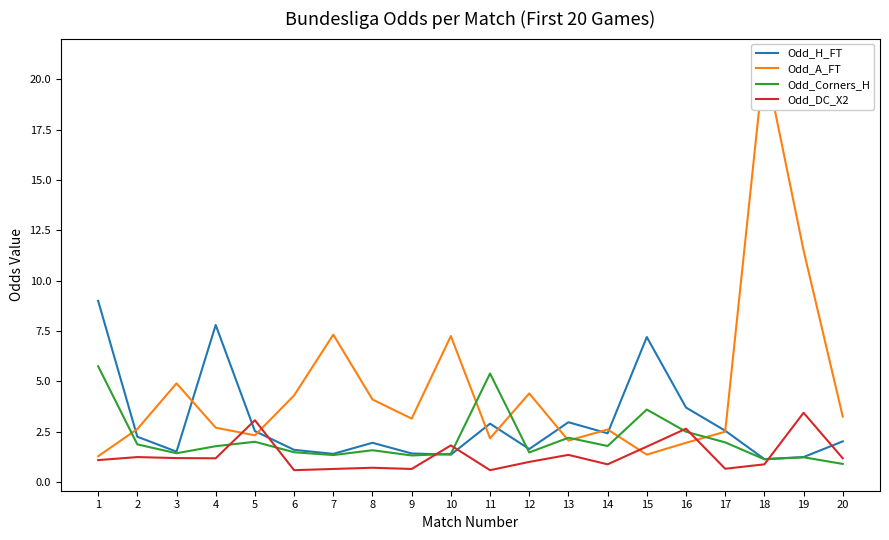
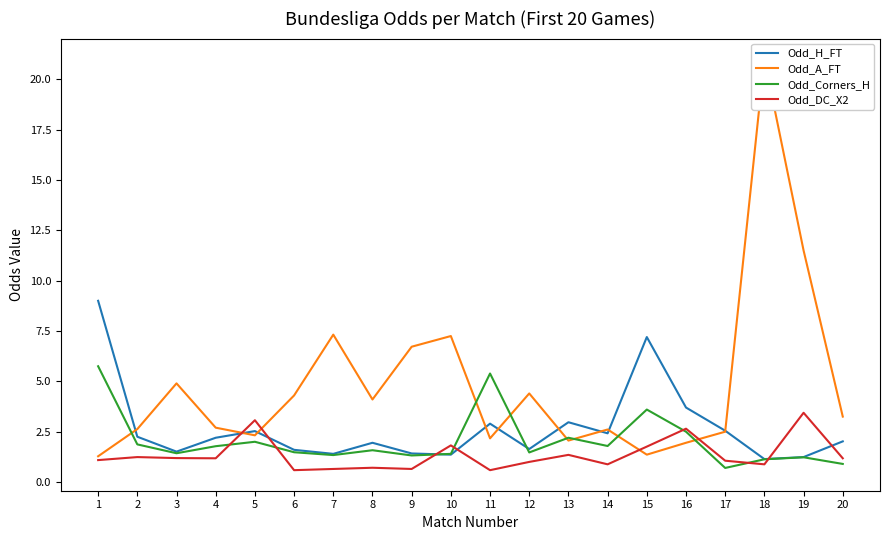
  {
    "Odd_H_FT": {
      "1": 9.0,
      "2": 2.3,
-     "4": 7.8,
+     "4": 2.2,
      "5": 2.5,
      "8": 2.0,
      "11": 2.9,
      "12": 1.6,
      "13": 3.0,
      "14": 2.4,
      "15": 7.2,
      "16": 3.7,
      "20": 2.0
    },
    "Odd_A_FT": {
      "1": 1.3,
      "2": 2.6,
      "3": 4.9,
      "4": 2.7,
      "5": 2.3,
      "6": 4.3,
      "7": 7.3,
      "8": 4.1,
-     "9": 3.2,
+     "9": 6.7,
      "10": 7.3,
      "11": 2.2,
      "12": 4.4,
      "13": 2.1,
      "14": 2.6,
      "15": 1.4,
      "16": 2.0,
      "19": 11.5,
      "20": 3.3
    },
    "Odd_Corners_H": {
      "1": 5.8,
      "2": 1.9,
      "4": 1.8,
      "5": 2.0,
      "8": 1.6,
      "11": 5.4,
      "12": 1.5,
      "13": 2.2,
      "14": 1.8,
      "15": 3.6,
      "16": 2.5,
-     "17": 2.0,
+     "17": 0.7,
      "20": 0.9
    },
    "Odd_DC_X2": {
      "1": 1.1,
      "2": 1.2,
      "3": 1.2,
      "4": 1.2,
      "5": 3.1,
      "6": 0.6,
      "7": 0.7,
      "8": 0.7,
      "9": 0.7,
      "10": 1.8,
      "11": 0.6,
      "12": 1.0,
      "13": 1.4,
      "14": 0.9,
      "15": 1.8,
      "16": 2.7,
-     "17": 0.7,
+     "17": 1.1,
      "18": 0.9,
      "19": 3.4,
      "20": 1.2
    }
  }
